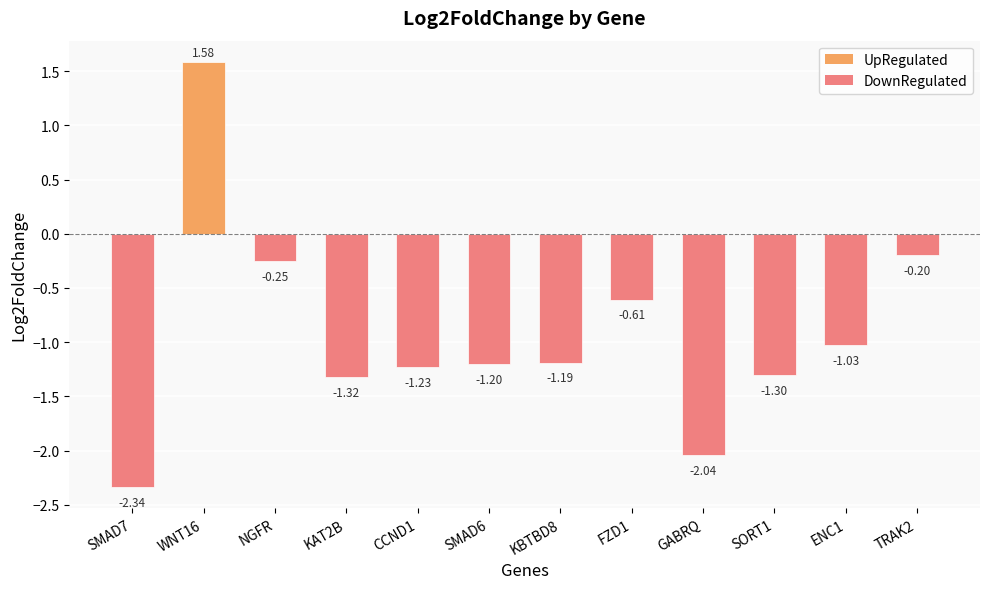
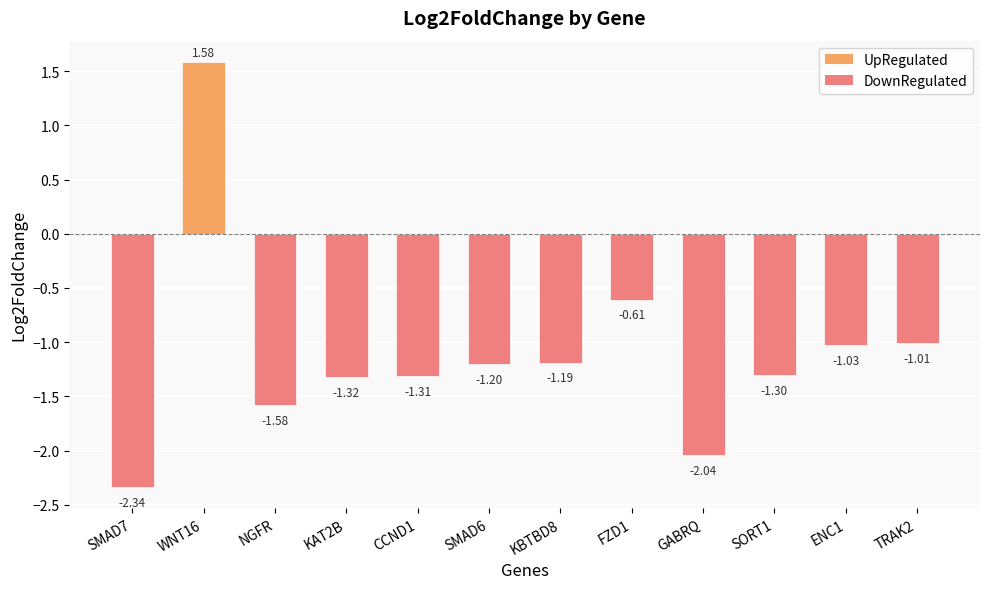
  {
    "SMAD7": -2.34,
    "WNT16": 1.58,
-   "NGFR": -0.25,
+   "NGFR": -1.58,
    "KAT2B": -1.32,
-   "CCND1": -1.23,
+   "CCND1": -1.31,
    "SMAD6": -1.20,
    "KBTBD8": -1.19,
    "FZD1": -0.61,
    "GABRQ": -2.04,
    "SORT1": -1.30,
    "ENC1": -1.03,
-   "TRAK2": -0.20
+   "TRAK2": -1.01
  }
